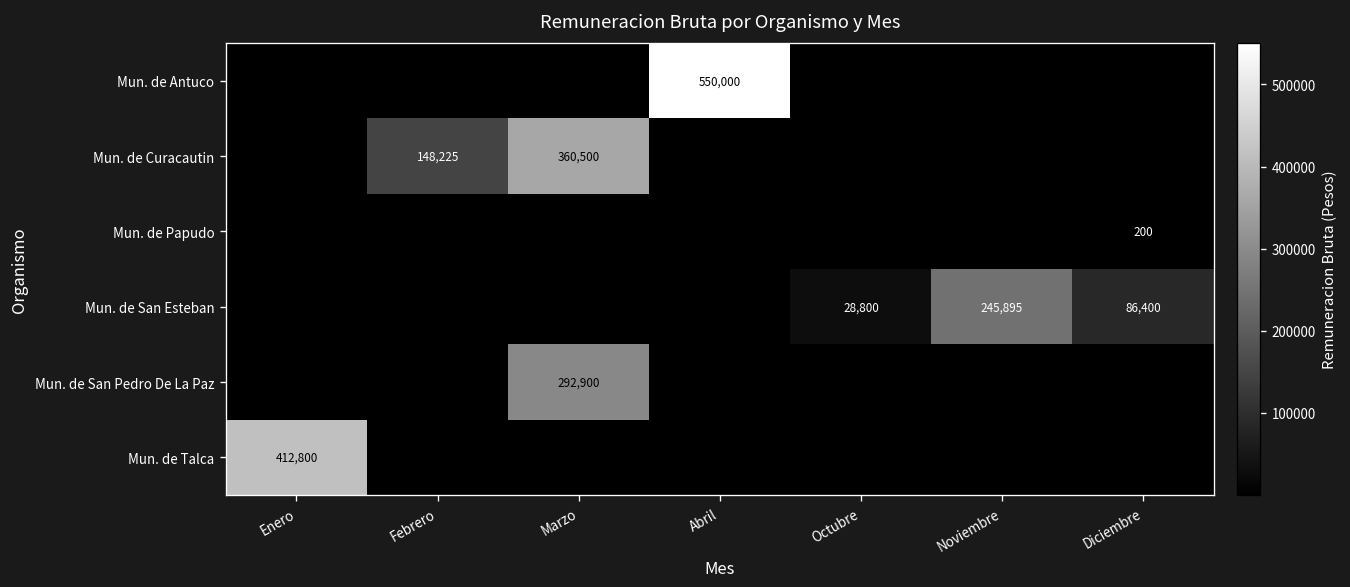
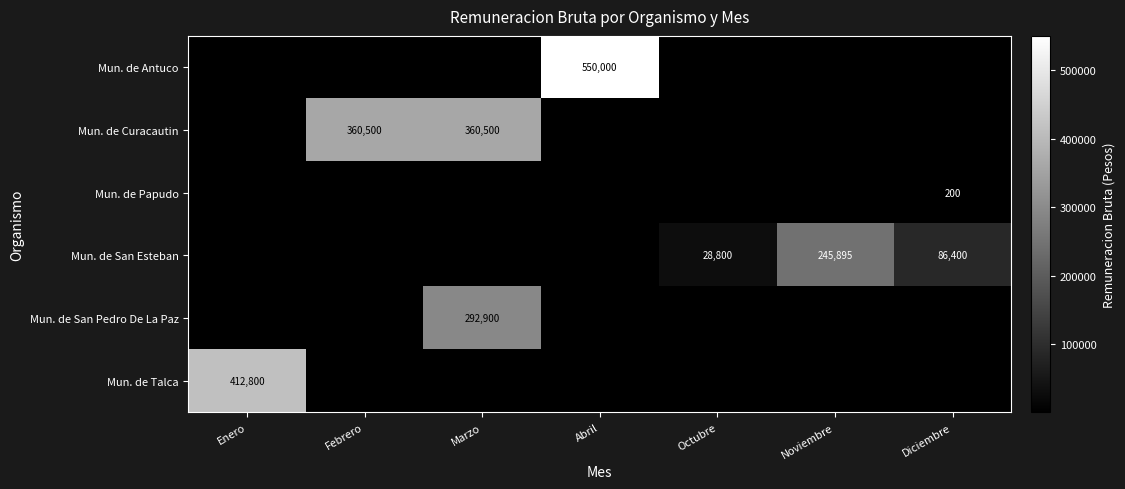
  {
    "Mun. de Antuco": {
      "Abril": "550,000"
    },
    "Mun. de Curacautin": {
-     "Febrero": "148,225",
+     "Febrero": "360,500",
      "Marzo": "360,500"
    },
    "Mun. de Papudo": {
      "Diciembre": "200"
    },
    "Mun. de San Esteban": {
      "Octubre": "28,800",
      "Noviembre": "245,895",
      "Diciembre": "86,400"
    },
    "Mun. de San Pedro De La Paz": {
      "Marzo": "292,900"
    },
    "Mun. de Talca": {
      "Enero": "412,800"
    }
  }
